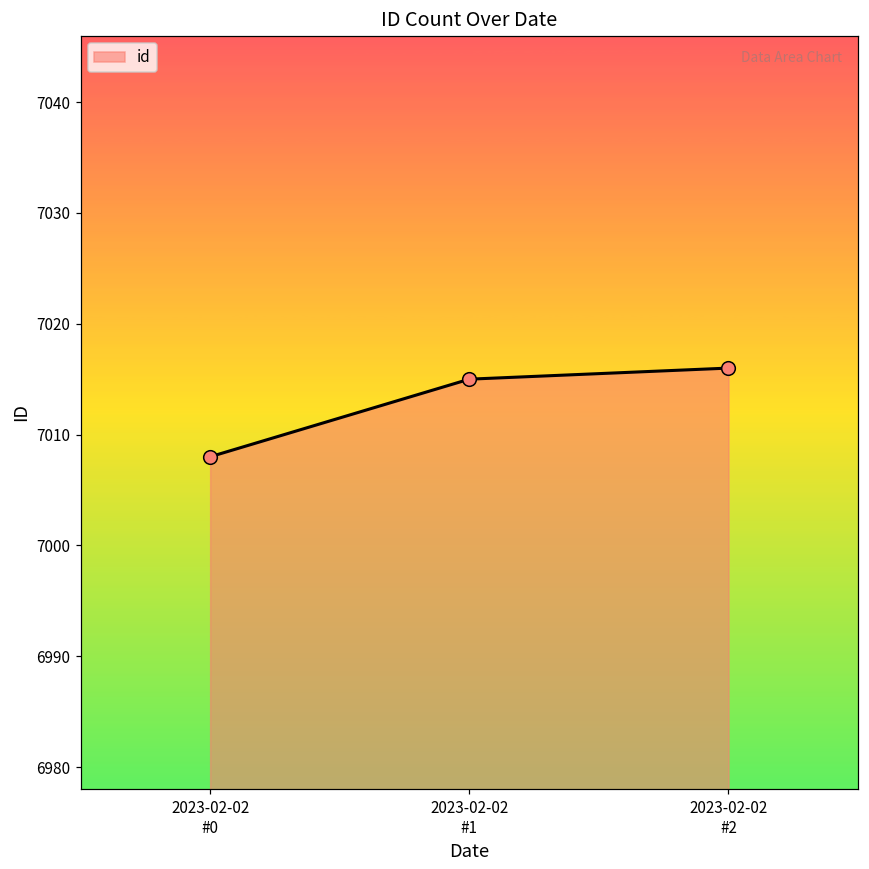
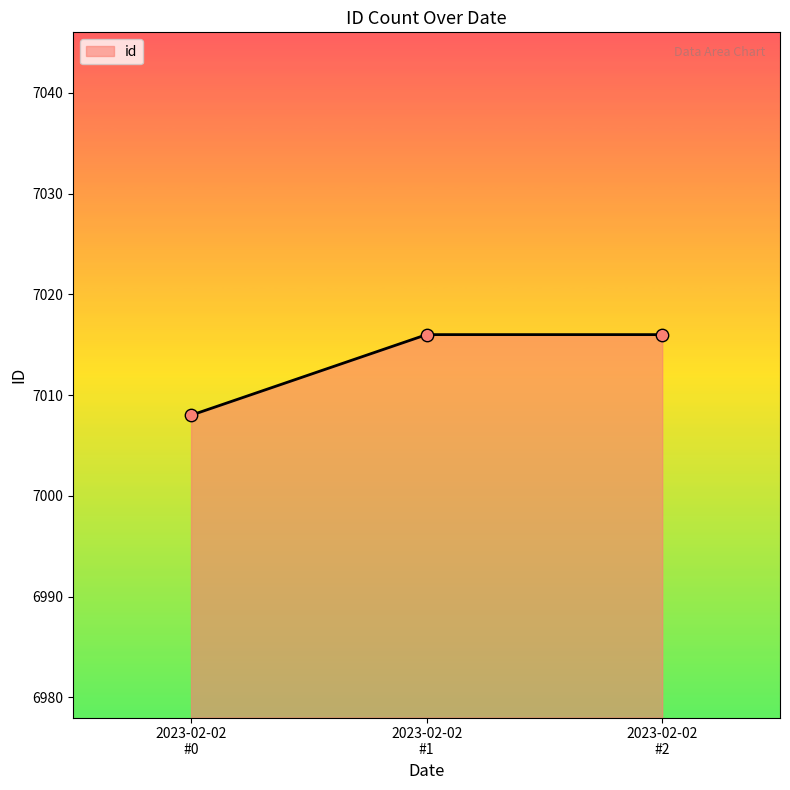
  {
    "2023-02-02 #0": 7008,
-   "2023-02-02 #1": 7015,
+   "2023-02-02 #1": 7016,
    "2023-02-02 #2": 7016
  }
